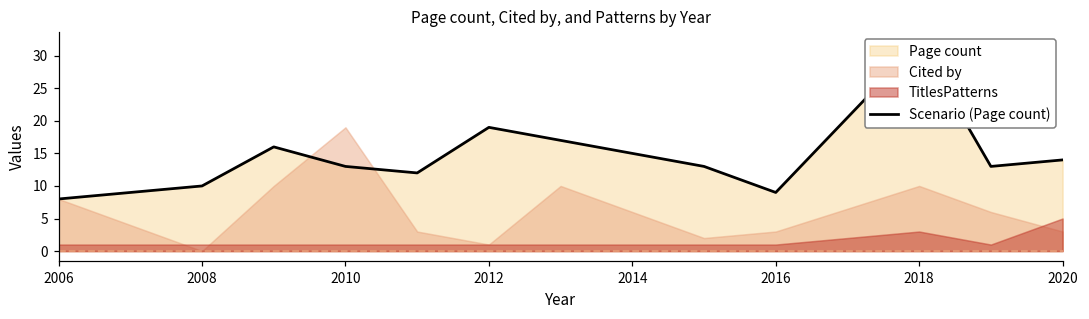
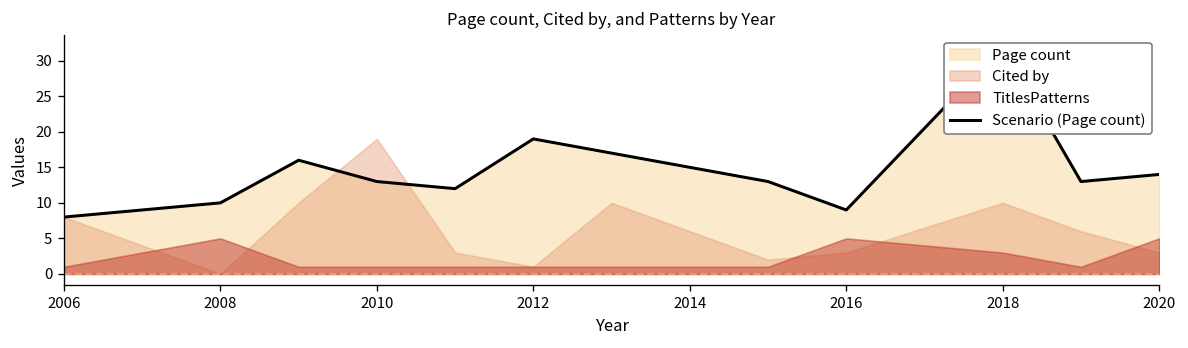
  {
    "TitlesPatterns": {
      "2006": 1,
-     "2008": 1,
+     "2008": 5,
      "2010": 1,
-     "2016": 1,
+     "2016": 5,
      "2018": 3,
      "2020": 5
    }
  }
